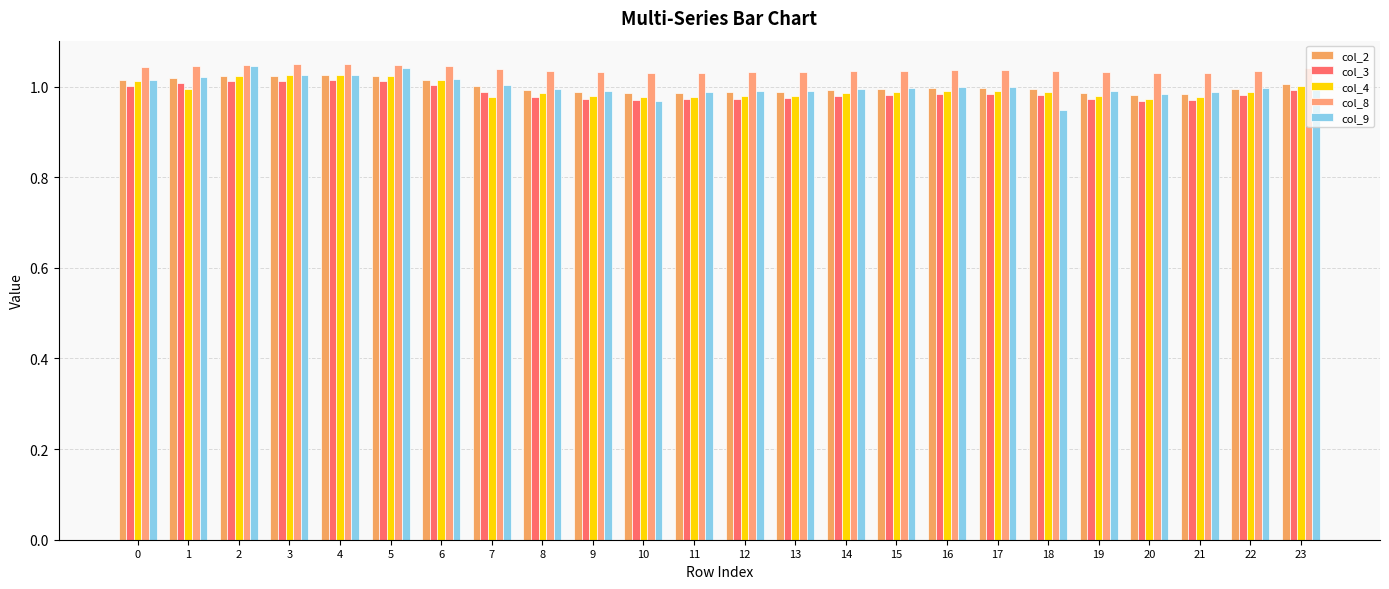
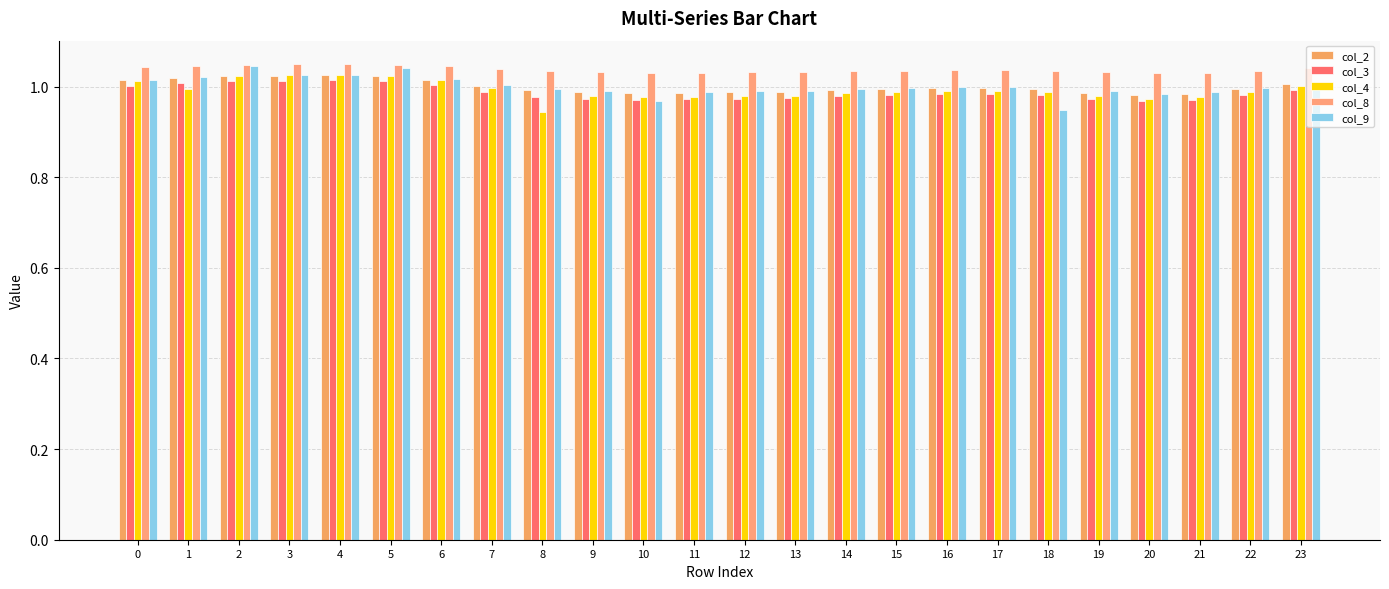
  {
    "col_4": {
      "0": 1.01,
      "1": 0.99,
      "2": 1.02,
      "3": 1.02,
      "4": 1.03,
      "5": 1.02,
      "6": 1.01,
-     "7": 0.98,
-     "8": 0.99,
+     "7": 1.00,
+     "8": 0.94,
      "9": 0.98,
      "10": 0.98,
      "11": 0.98,
      "12": 0.98,
      "13": 0.98,
      "14": 0.99,
      "15": 0.99,
      "16": 0.99,
      "17": 0.99,
      "18": 0.99,
      "19": 0.98,
      "20": 0.97,
      "21": 0.98,
      "22": 0.99,
      "23": 1.00
    },
    "col_9": {
      "0": 1.01,
      "1": 1.02,
      "2": 1.05,
      "3": 1.02,
      "4": 1.03,
      "5": 1.04,
      "6": 1.02,
      "7": 1.00,
      "8": 0.99,
      "9": 0.99,
      "10": 0.97,
      "11": 0.99,
      "12": 0.99,
      "13": 0.99,
      "14": 0.99,
      "15": 1.00,
      "16": 1.00,
      "17": 1.00,
      "18": 0.95,
      "19": 0.99,
      "20": 0.98,
      "21": 0.99,
      "22": 1.00
    }
  }
